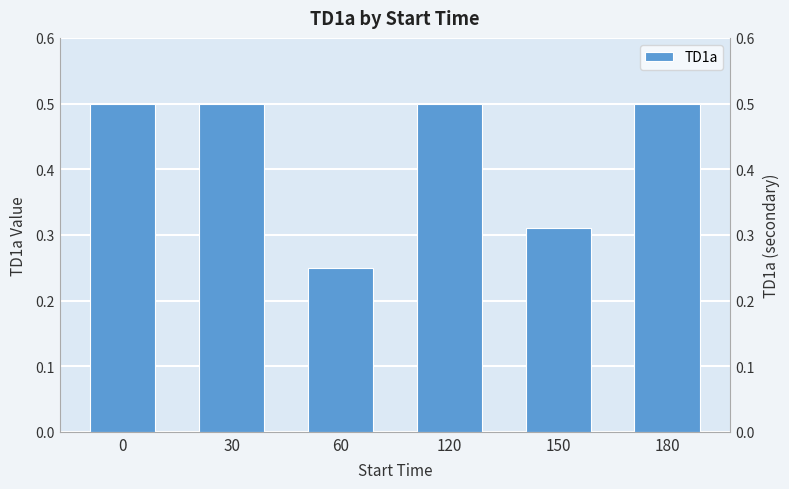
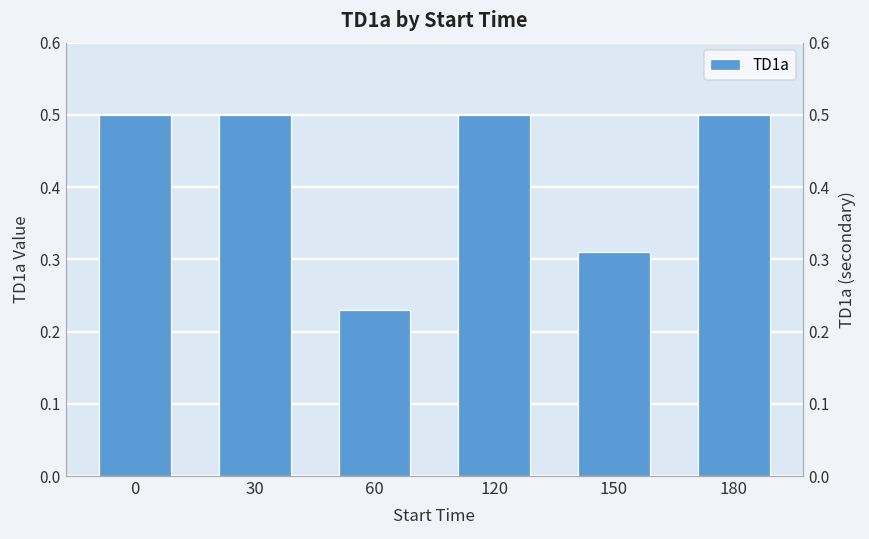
  {
    "0": 0.50,
    "30": 0.50,
-   "60": 0.25,
+   "60": 0.23,
    "120": 0.50,
    "150": 0.31,
    "180": 0.50
  }
